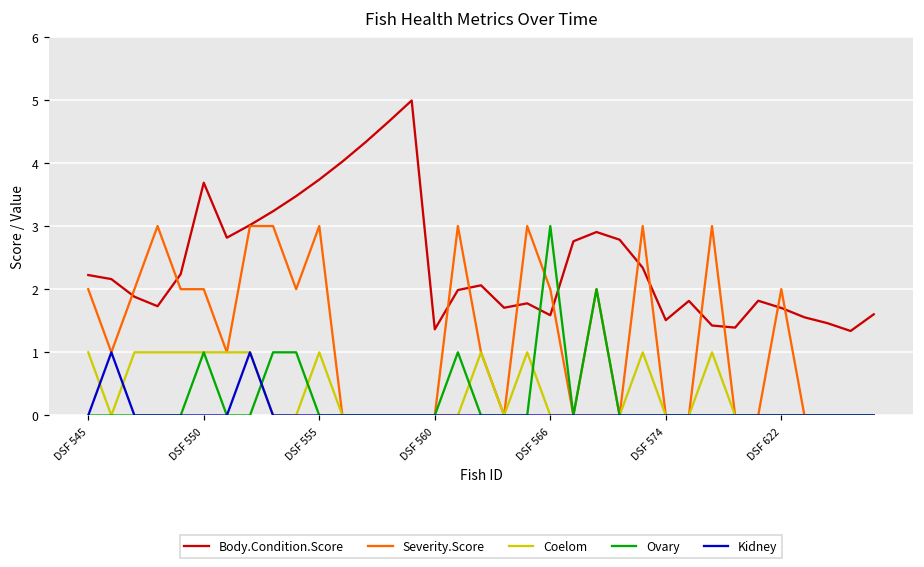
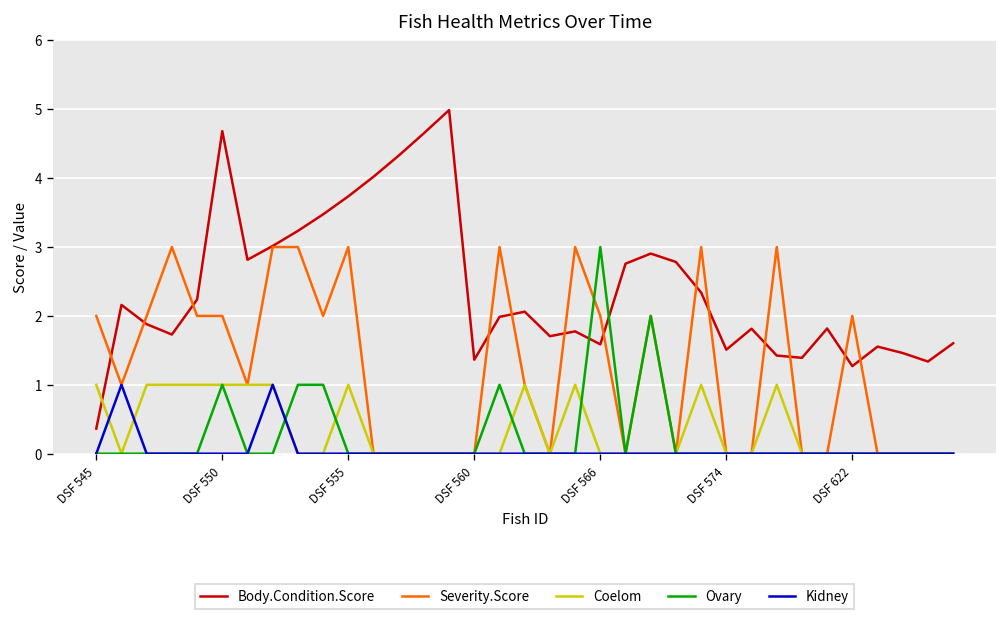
  {
    "Body.Condition.Score": {
-     "DSF 545": 2.2,
-     "DSF 550": 3.7,
+     "DSF 545": 0.4,
+     "DSF 550": 4.7,
      "DSF 555": 3.7,
      "DSF 560": 1.4,
      "DSF 566": 1.6,
      "DSF 574": 1.5,
-     "DSF 622": 1.7
+     "DSF 622": 1.3
    },
    "Severity.Score": {
      "DSF 545": 2.0,
      "DSF 550": 2.0,
      "DSF 555": 3.0,
      "DSF 566": 2.0,
      "DSF 622": 2.0
    },
    "Coelom": {
      "DSF 545": 1.0,
      "DSF 555": 1.0
    },
    "Ovary": {
      "DSF 566": 3.0
    },
    "Kidney": {
      "DSF 550": 0.0
    }
  }
